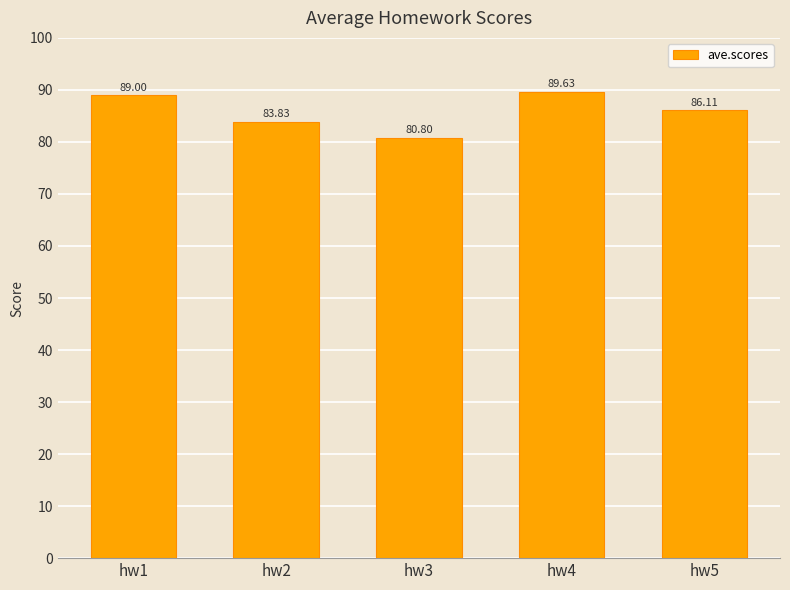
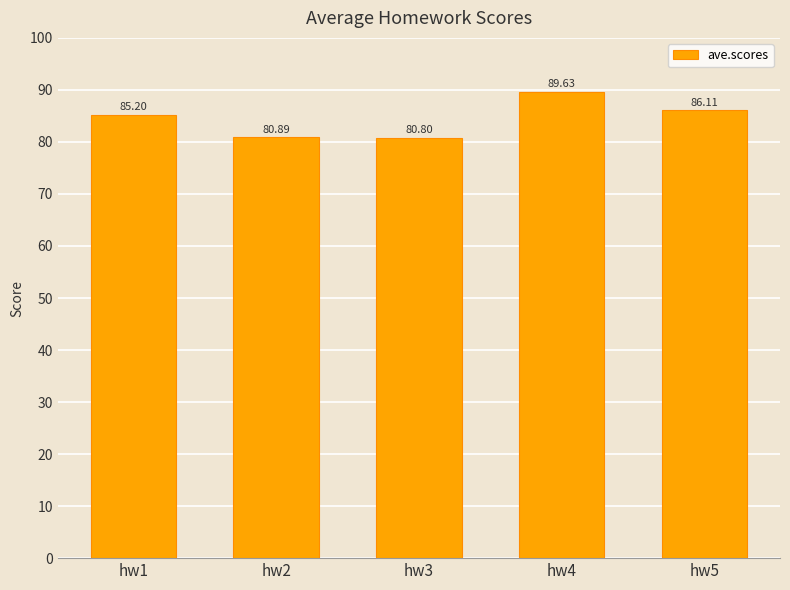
  {
-   "hw1": 89.00,
-   "hw2": 83.83,
+   "hw1": 85.20,
+   "hw2": 80.89,
    "hw3": 80.80,
    "hw4": 89.63,
    "hw5": 86.11
  }
